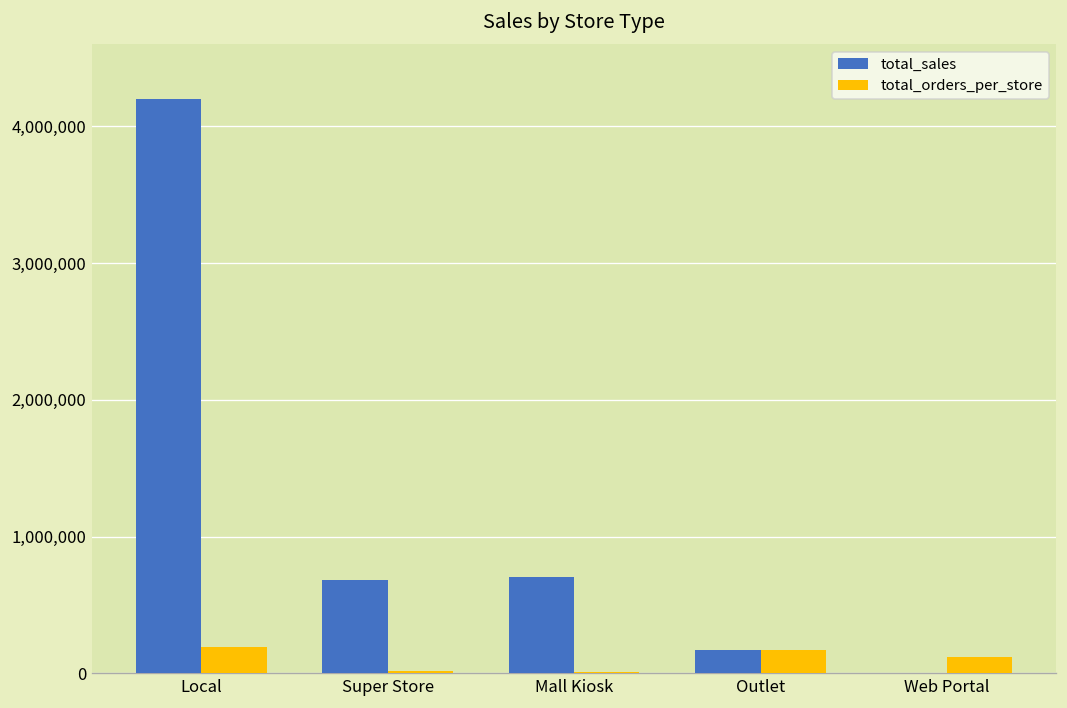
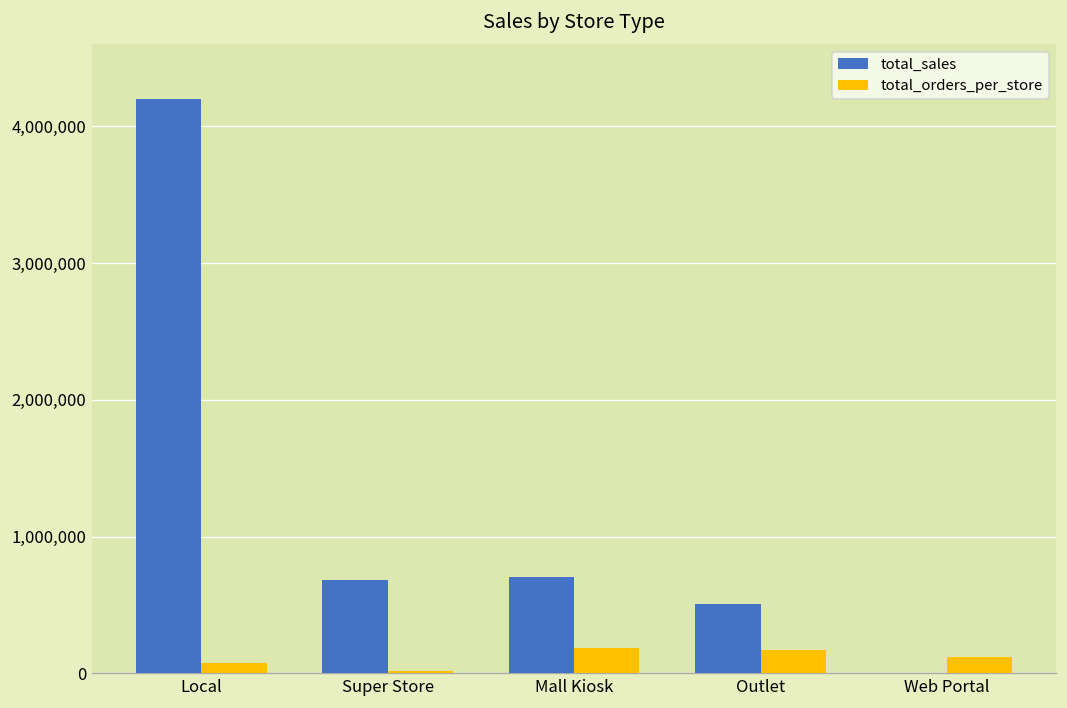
  {
    "total_sales": {
      "Local": "4,200,000",
      "Super Store": "680,000",
      "Mall Kiosk": "710,000",
-     "Outlet": "170,000"
+     "Outlet": "510,000"
    },
    "total_orders_per_store": {
-     "Local": "190,000",
-     "Mall Kiosk": "10,000",
+     "Local": "80,000",
+     "Mall Kiosk": "180,000",
      "Outlet": "170,000",
      "Web Portal": "120,000"
    }
  }
